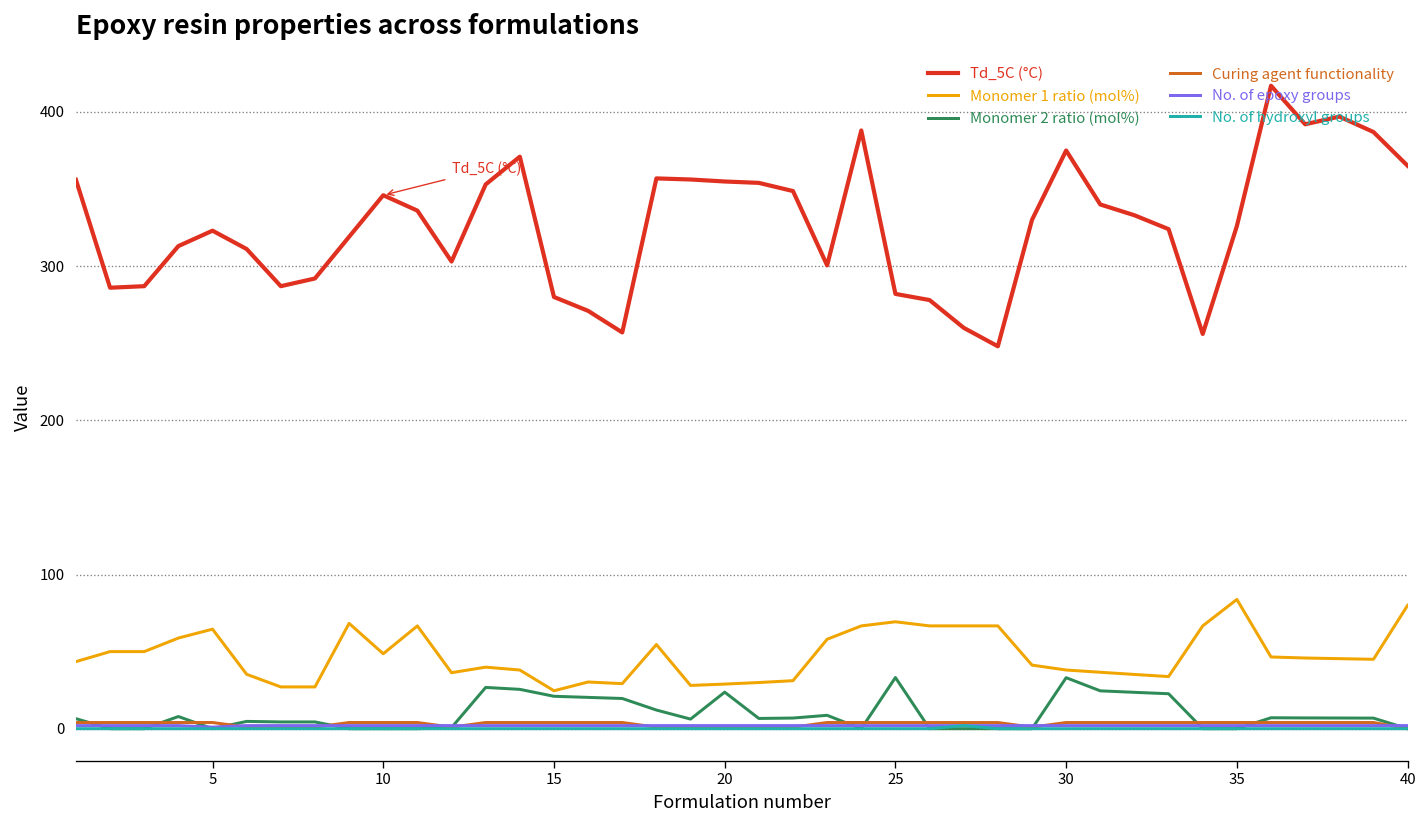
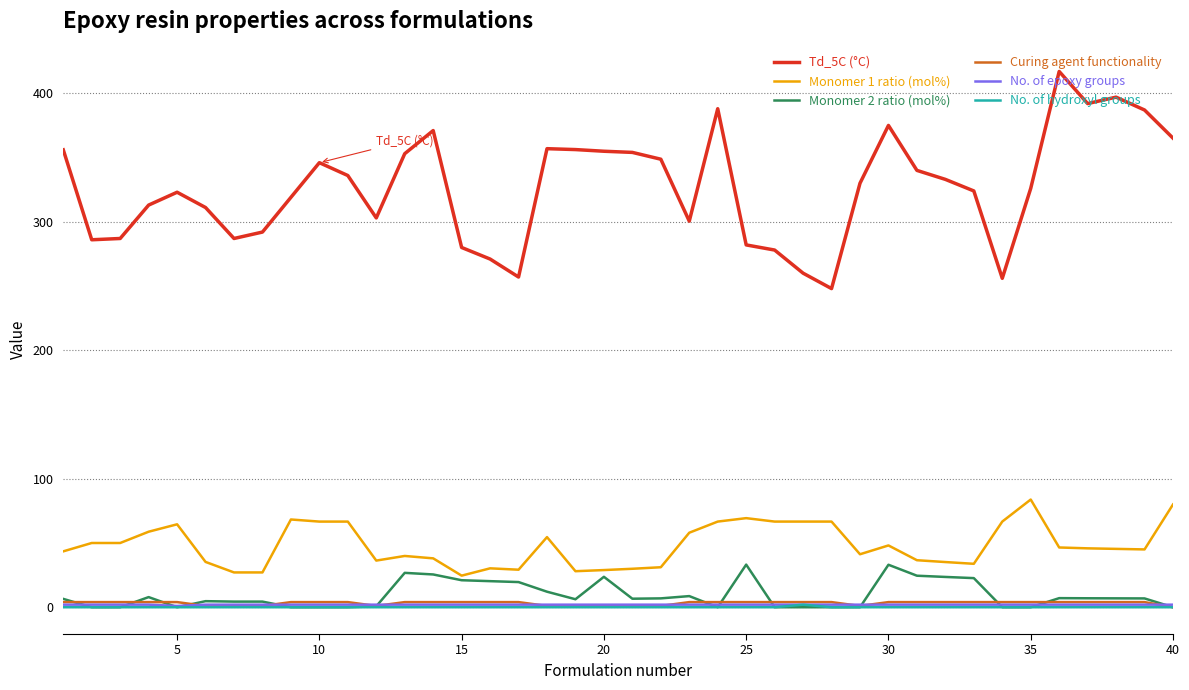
  {
    "Monomer 1 ratio (mol%)": {
      "5": 65,
-     "10": 49,
+     "10": 67,
      "15": 25,
      "20": 29,
      "25": 69,
-     "30": 38,
+     "30": 48,
      "35": 84,
      "40": 80
    },
    "Monomer 2 ratio (mol%)": {
      "15": 21,
      "20": 24,
      "25": 33,
      "30": 33
    }
  }
